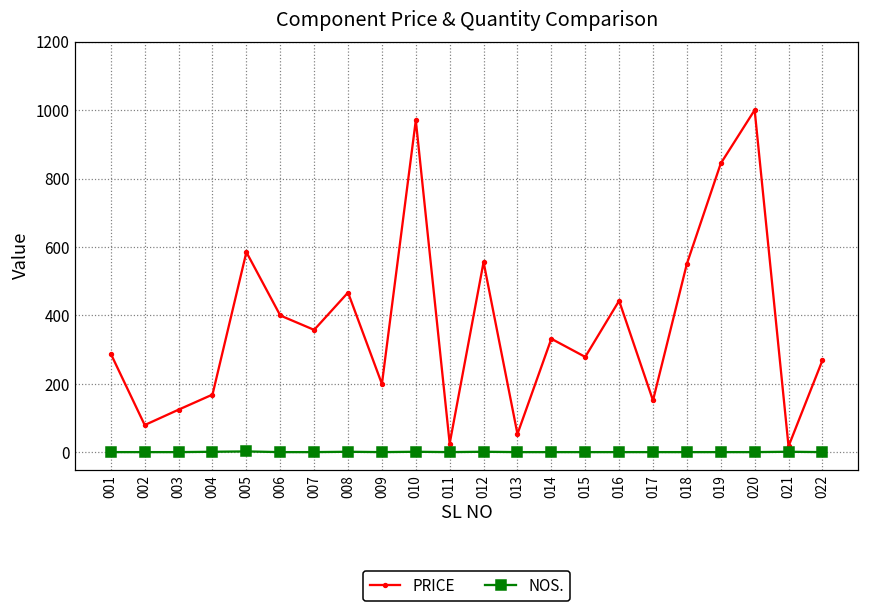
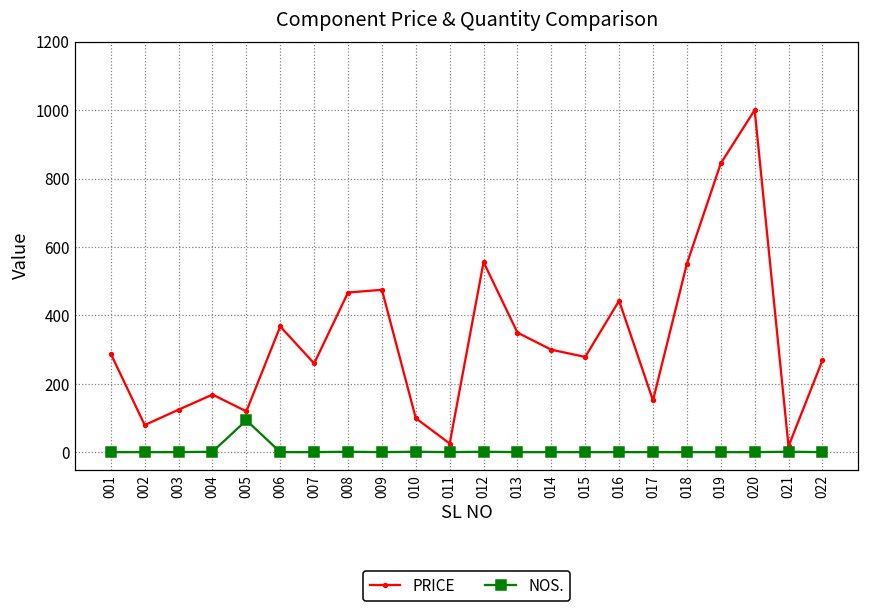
  {
    "PRICE": {
      "001": 290,
      "002": 80,
      "003": 130,
      "004": 170,
-     "005": 590,
-     "006": 400,
-     "007": 360,
+     "005": 120,
+     "006": 370,
+     "007": 260,
      "008": 470,
-     "009": 200,
-     "010": 970,
+     "009": 480,
+     "010": 100,
      "011": 30,
      "012": 560,
-     "013": 50,
-     "014": 330,
+     "013": 350,
+     "014": 300,
      "015": 280,
      "016": 440,
      "017": 150,
      "018": 550,
      "019": 840,
      "020": 1000,
      "021": 20,
      "022": 270
    },
    "NOS.": {
      "001": 0,
      "002": 0,
      "003": 0,
      "004": 0,
-     "005": 0,
+     "005": 90,
      "006": 0,
      "007": 0,
      "008": 0,
      "009": 0,
      "010": 0,
      "011": 0,
      "012": 0,
      "013": 0,
      "014": 0,
      "015": 0,
      "016": 0,
      "017": 0,
      "018": 0,
      "019": 0,
      "020": 0,
      "021": 0,
      "022": 0
    }
  }
